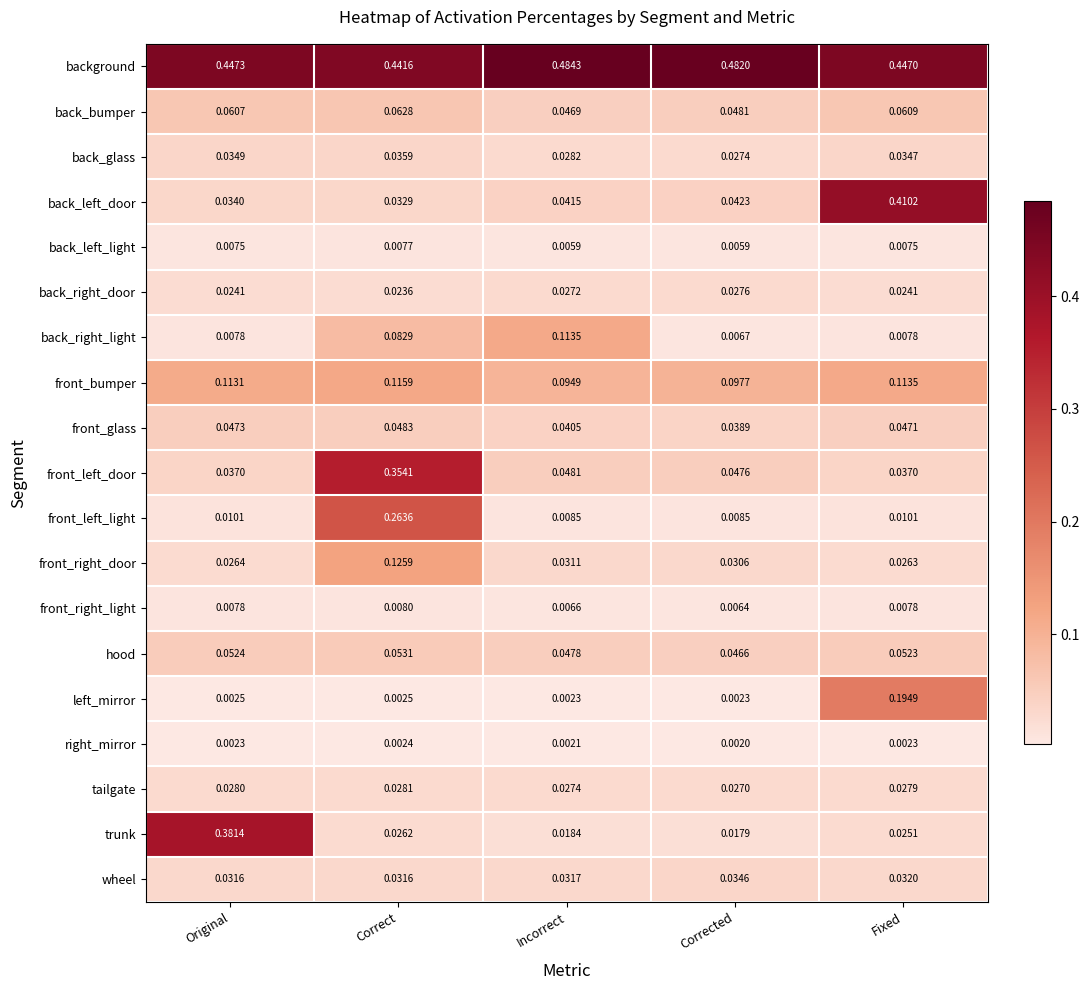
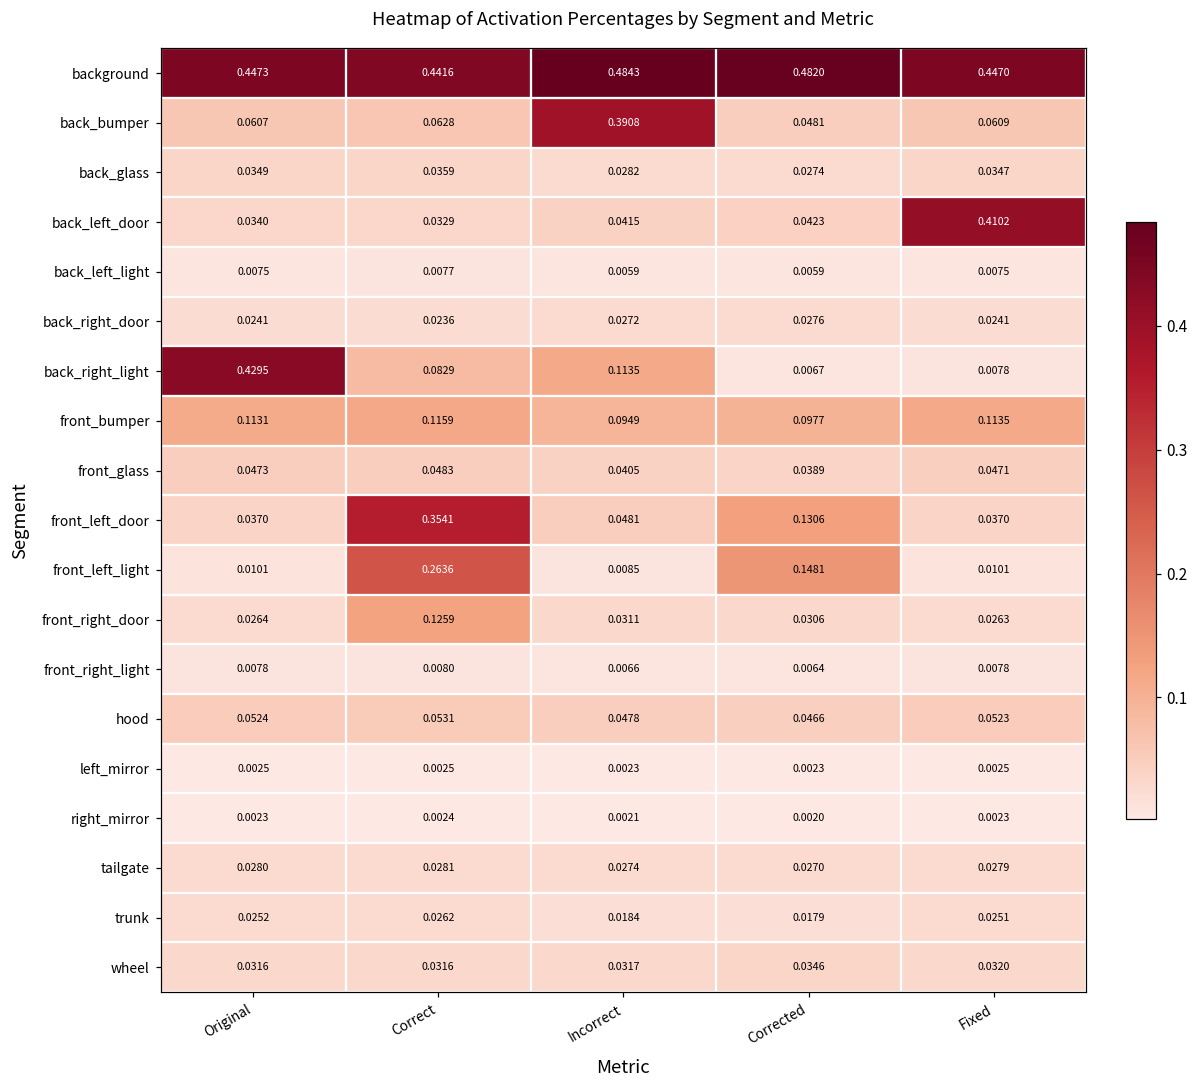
  {
    "background": {
      "Original": 0.4473,
      "Correct": 0.4416,
      "Incorrect": 0.4843,
      "Corrected": 0.4820,
      "Fixed": 0.4470
    },
    "back_bumper": {
      "Original": 0.0607,
      "Correct": 0.0628,
-     "Incorrect": 0.0469,
+     "Incorrect": 0.3908,
      "Corrected": 0.0481,
      "Fixed": 0.0609
    },
    "back_glass": {
      "Original": 0.0349,
      "Correct": 0.0359,
      "Incorrect": 0.0282,
      "Corrected": 0.0274,
      "Fixed": 0.0347
    },
    "back_left_door": {
      "Original": 0.0340,
      "Correct": 0.0329,
      "Incorrect": 0.0415,
      "Corrected": 0.0423,
      "Fixed": 0.4102
    },
    "back_left_light": {
      "Original": 0.0075,
      "Correct": 0.0077,
      "Incorrect": 0.0059,
      "Corrected": 0.0059,
      "Fixed": 0.0075
    },
    "back_right_door": {
      "Original": 0.0241,
      "Correct": 0.0236,
      "Incorrect": 0.0272,
      "Corrected": 0.0276,
      "Fixed": 0.0241
    },
    "back_right_light": {
-     "Original": 0.0078,
+     "Original": 0.4295,
      "Correct": 0.0829,
      "Incorrect": 0.1135,
      "Corrected": 0.0067,
      "Fixed": 0.0078
    },
    "front_bumper": {
      "Original": 0.1131,
      "Correct": 0.1159,
      "Incorrect": 0.0949,
      "Corrected": 0.0977,
      "Fixed": 0.1135
    },
    "front_glass": {
      "Original": 0.0473,
      "Correct": 0.0483,
      "Incorrect": 0.0405,
      "Corrected": 0.0389,
      "Fixed": 0.0471
    },
    "front_left_door": {
      "Original": 0.0370,
      "Correct": 0.3541,
      "Incorrect": 0.0481,
-     "Corrected": 0.0476,
+     "Corrected": 0.1306,
      "Fixed": 0.0370
    },
    "front_left_light": {
      "Original": 0.0101,
      "Correct": 0.2636,
      "Incorrect": 0.0085,
-     "Corrected": 0.0085,
+     "Corrected": 0.1481,
      "Fixed": 0.0101
    },
    "front_right_door": {
      "Original": 0.0264,
      "Correct": 0.1259,
      "Incorrect": 0.0311,
      "Corrected": 0.0306,
      "Fixed": 0.0263
    },
    "front_right_light": {
      "Original": 0.0078,
      "Correct": 0.0080,
      "Incorrect": 0.0066,
      "Corrected": 0.0064,
      "Fixed": 0.0078
    },
    "hood": {
      "Original": 0.0524,
      "Correct": 0.0531,
      "Incorrect": 0.0478,
      "Corrected": 0.0466,
      "Fixed": 0.0523
    },
    "left_mirror": {
      "Original": 0.0025,
      "Correct": 0.0025,
      "Incorrect": 0.0023,
      "Corrected": 0.0023,
-     "Fixed": 0.1949
+     "Fixed": 0.0025
    },
    "right_mirror": {
      "Original": 0.0023,
      "Correct": 0.0024,
      "Incorrect": 0.0021,
      "Corrected": 0.0020,
      "Fixed": 0.0023
    },
    "tailgate": {
      "Original": 0.0280,
      "Correct": 0.0281,
      "Incorrect": 0.0274,
      "Corrected": 0.0270,
      "Fixed": 0.0279
    },
    "trunk": {
-     "Original": 0.3814,
+     "Original": 0.0252,
      "Correct": 0.0262,
      "Incorrect": 0.0184,
      "Corrected": 0.0179,
      "Fixed": 0.0251
    },
    "wheel": {
      "Original": 0.0316,
      "Correct": 0.0316,
      "Incorrect": 0.0317,
      "Corrected": 0.0346,
      "Fixed": 0.0320
    }
  }
